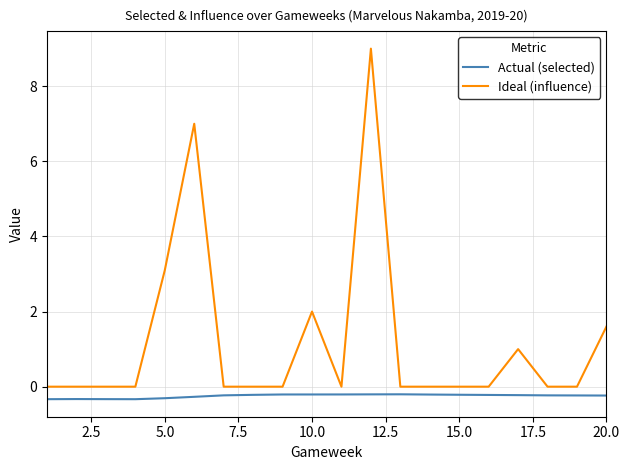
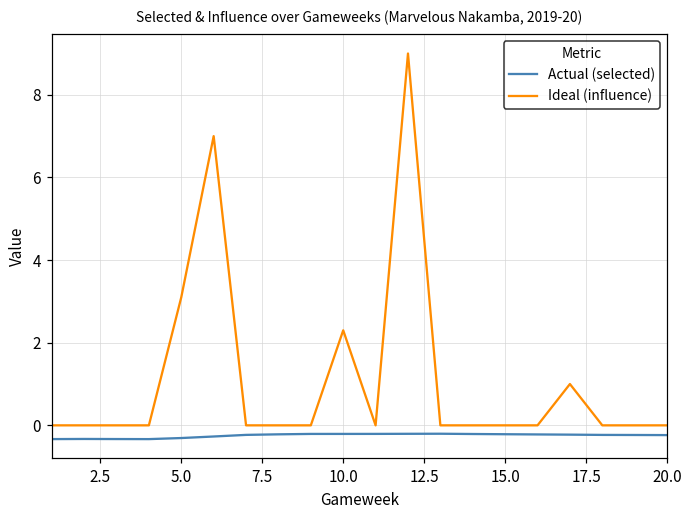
  {
    "Actual (selected)": {
      "5.0": -0.3,
      "10.0": -0.2,
      "15.0": -0.2,
      "20.0": -0.2
    },
    "Ideal (influence)": {
      "5.0": 3.1,
-     "10.0": 2.0,
+     "10.0": 2.3,
      "15.0": 0.0,
-     "20.0": 1.6
+     "20.0": 0.0
    }
  }
